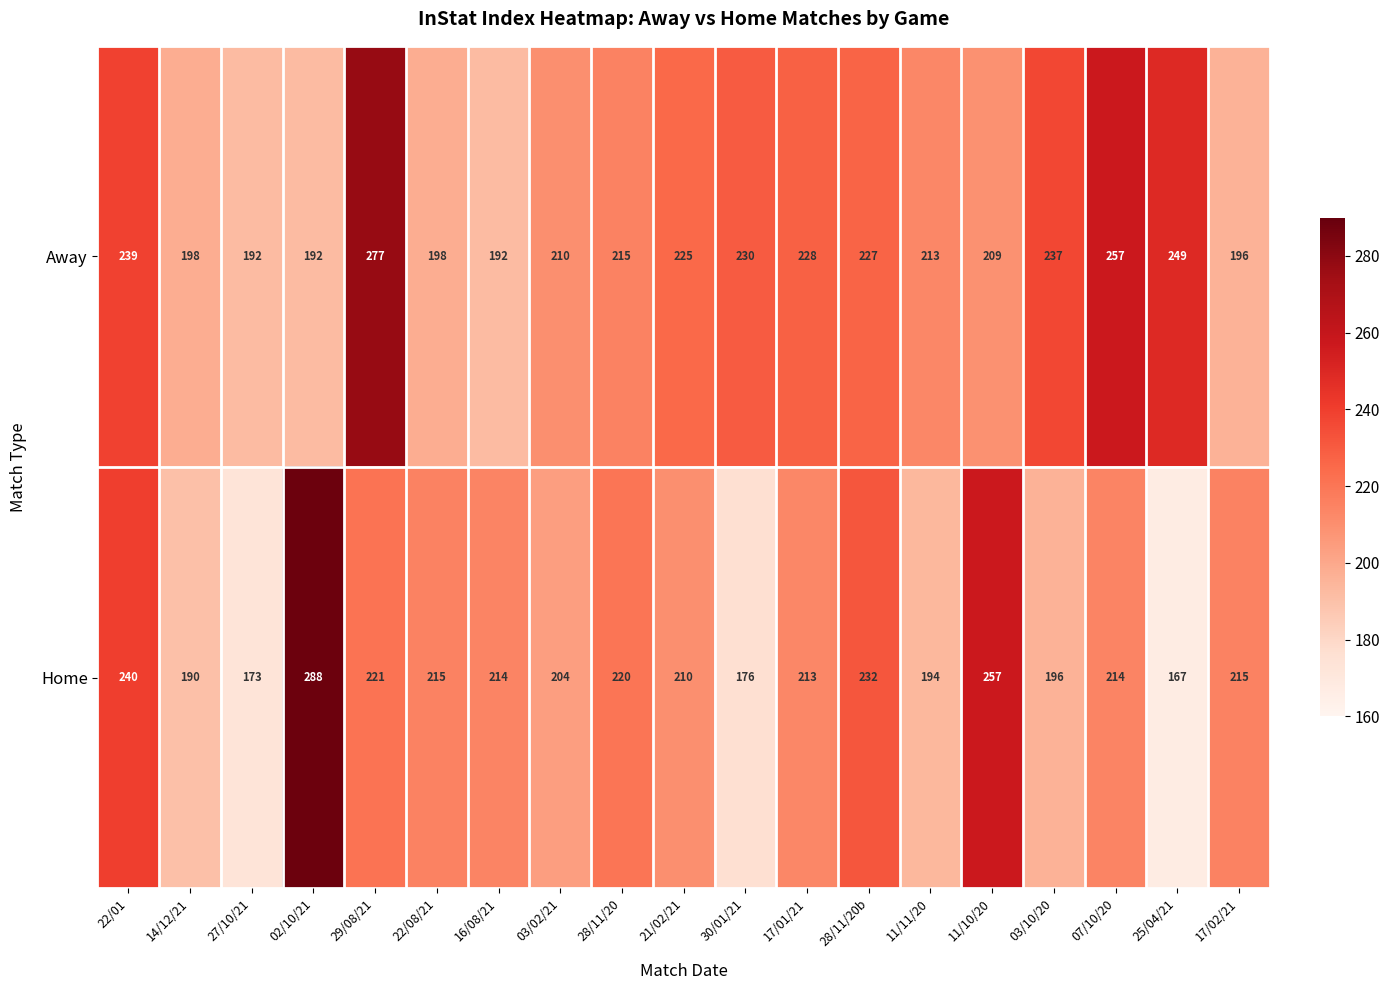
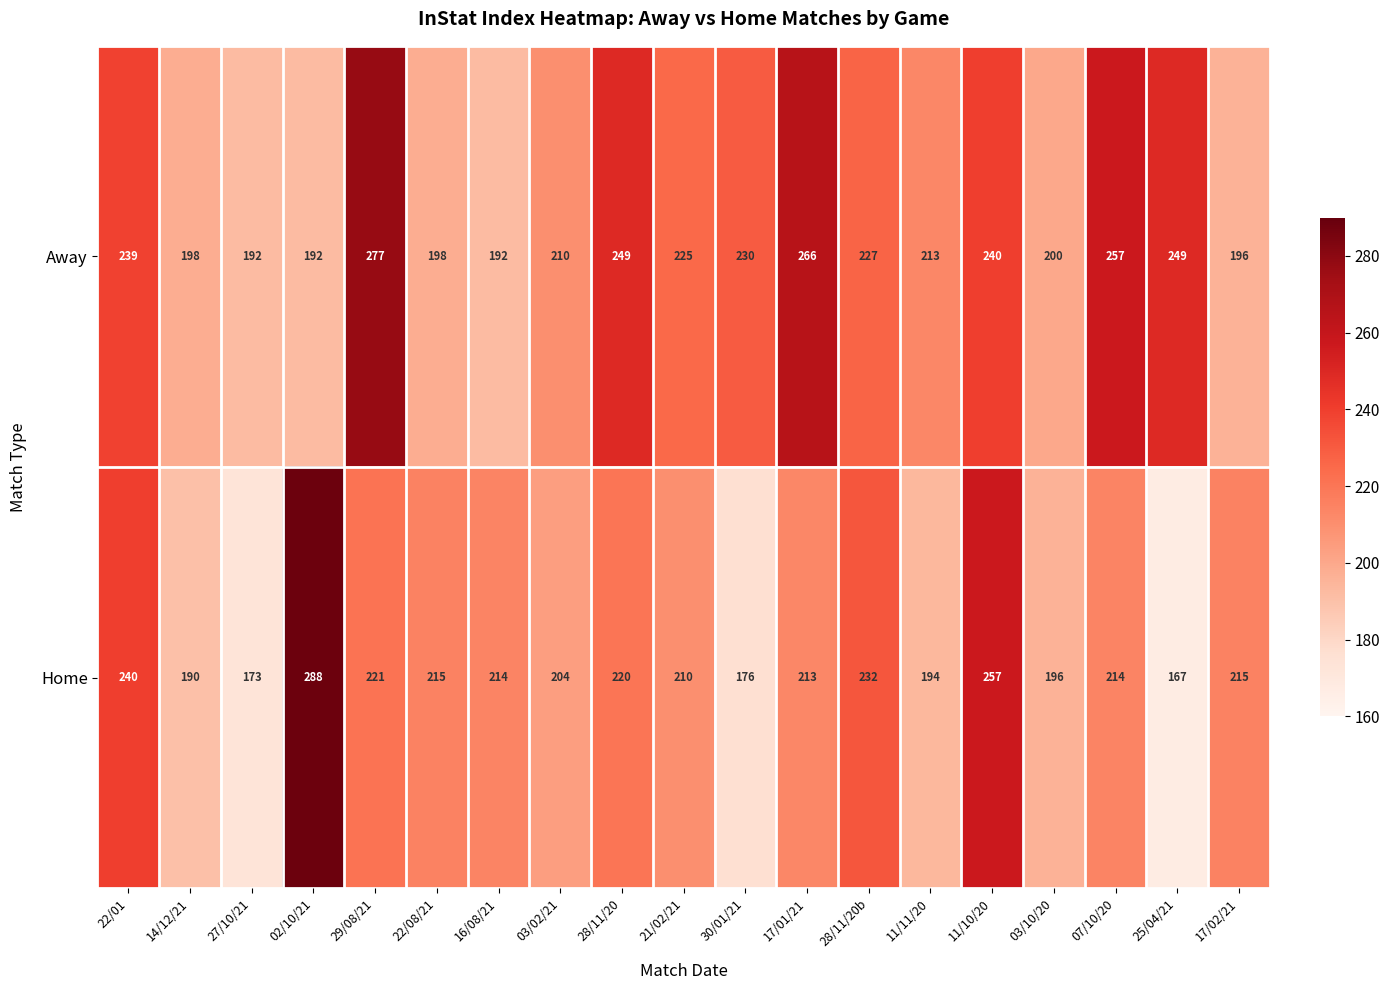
  {
    "Away": {
      "22/01": 239,
      "14/12/21": 198,
      "27/10/21": 192,
      "02/10/21": 192,
      "29/08/21": 277,
      "22/08/21": 198,
      "16/08/21": 192,
      "03/02/21": 210,
-     "28/11/20": 215,
+     "28/11/20": 249,
      "21/02/21": 225,
      "30/01/21": 230,
-     "17/01/21": 228,
+     "17/01/21": 266,
      "28/11/20b": 227,
      "11/11/20": 213,
-     "11/10/20": 209,
-     "03/10/20": 237,
+     "11/10/20": 240,
+     "03/10/20": 200,
      "07/10/20": 257,
      "25/04/21": 249,
      "17/02/21": 196
    },
    "Home": {
      "22/01": 240,
      "14/12/21": 190,
      "27/10/21": 173,
      "02/10/21": 288,
      "29/08/21": 221,
      "22/08/21": 215,
      "16/08/21": 214,
      "03/02/21": 204,
      "28/11/20": 220,
      "21/02/21": 210,
      "30/01/21": 176,
      "17/01/21": 213,
      "28/11/20b": 232,
      "11/11/20": 194,
      "11/10/20": 257,
      "03/10/20": 196,
      "07/10/20": 214,
      "25/04/21": 167,
      "17/02/21": 215
    }
  }
